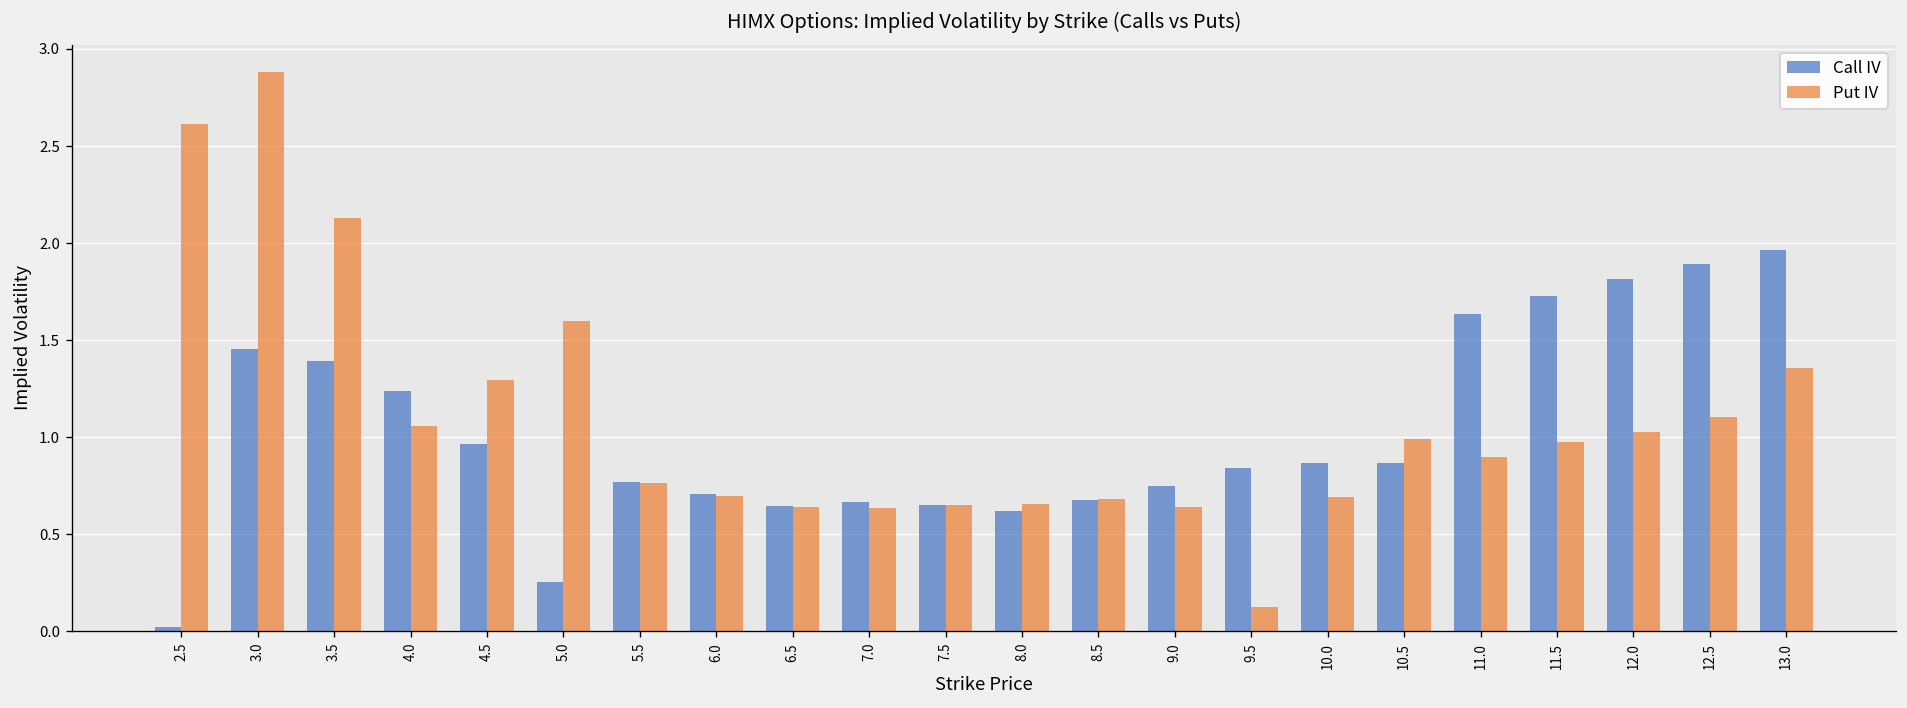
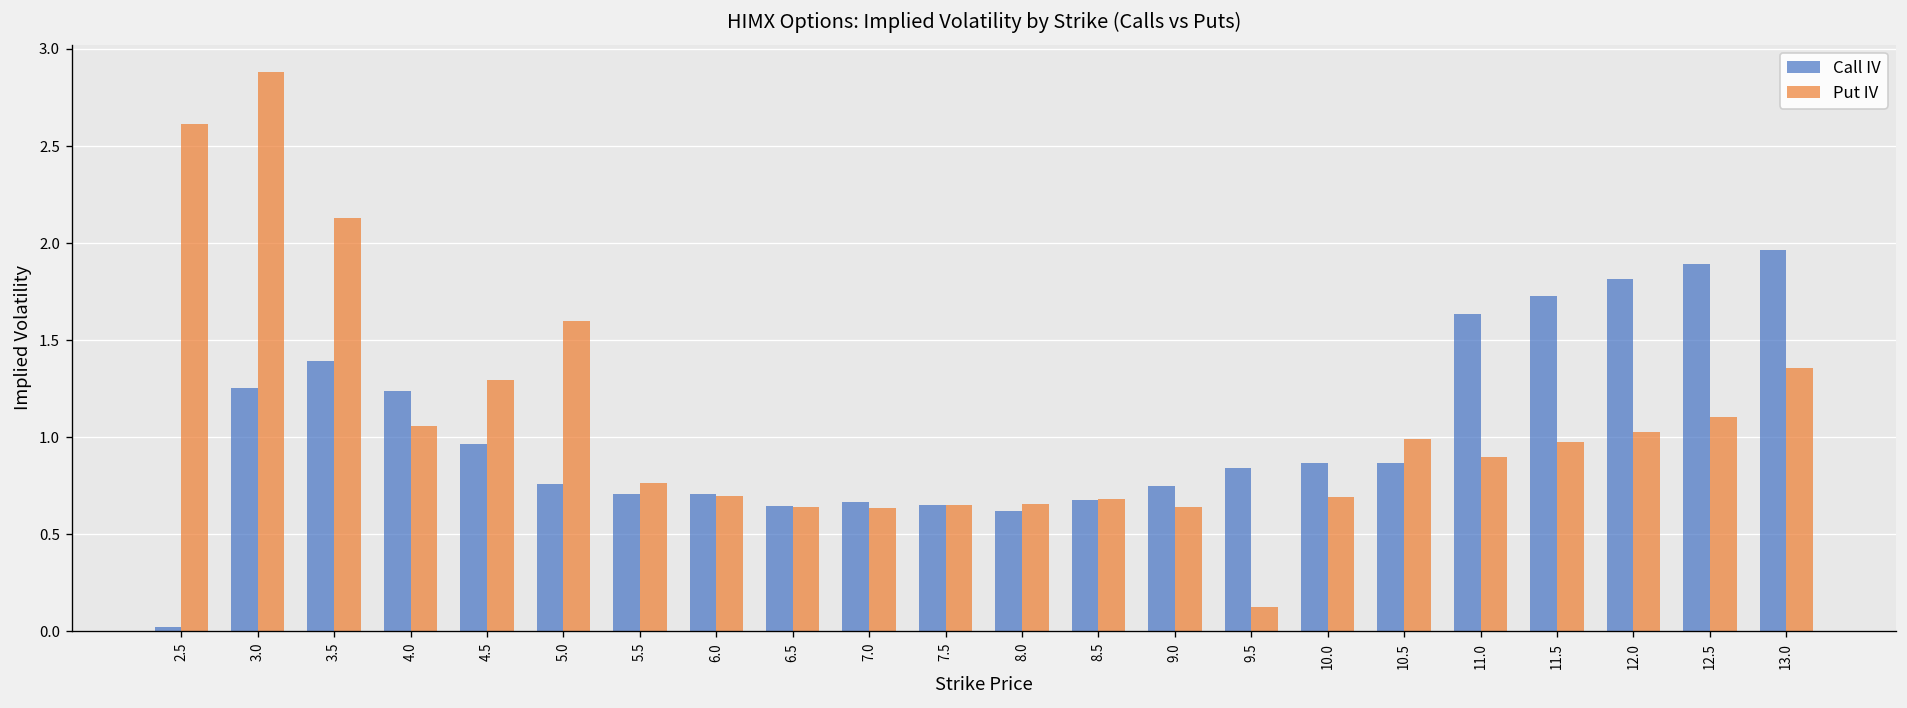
  {
    "Call IV": {
      "2.5": 0.02,
-     "3.0": 1.45,
+     "3.0": 1.26,
      "3.5": 1.39,
      "4.0": 1.24,
      "4.5": 0.96,
-     "5.0": 0.25,
-     "5.5": 0.77,
+     "5.0": 0.76,
+     "5.5": 0.71,
      "6.0": 0.71,
      "6.5": 0.65,
      "7.0": 0.67,
      "7.5": 0.65,
      "8.0": 0.62,
      "8.5": 0.68,
      "9.0": 0.75,
      "9.5": 0.84,
      "10.0": 0.87,
      "10.5": 0.87,
      "11.0": 1.64,
      "11.5": 1.73,
      "12.0": 1.81,
      "12.5": 1.89,
      "13.0": 1.96
    },
    "Put IV": {
      "2.5": 2.62,
      "3.0": 2.88,
      "3.5": 2.13,
      "4.0": 1.06,
      "4.5": 1.29,
      "5.0": 1.60,
      "5.5": 0.76,
      "6.0": 0.70,
      "6.5": 0.64,
      "7.0": 0.64,
      "7.5": 0.65,
      "8.0": 0.66,
      "8.5": 0.68,
      "9.0": 0.64,
      "9.5": 0.12,
      "10.0": 0.69,
      "10.5": 0.99,
      "11.0": 0.90,
      "11.5": 0.97,
      "12.0": 1.03,
      "12.5": 1.11,
      "13.0": 1.36
    }
  }
